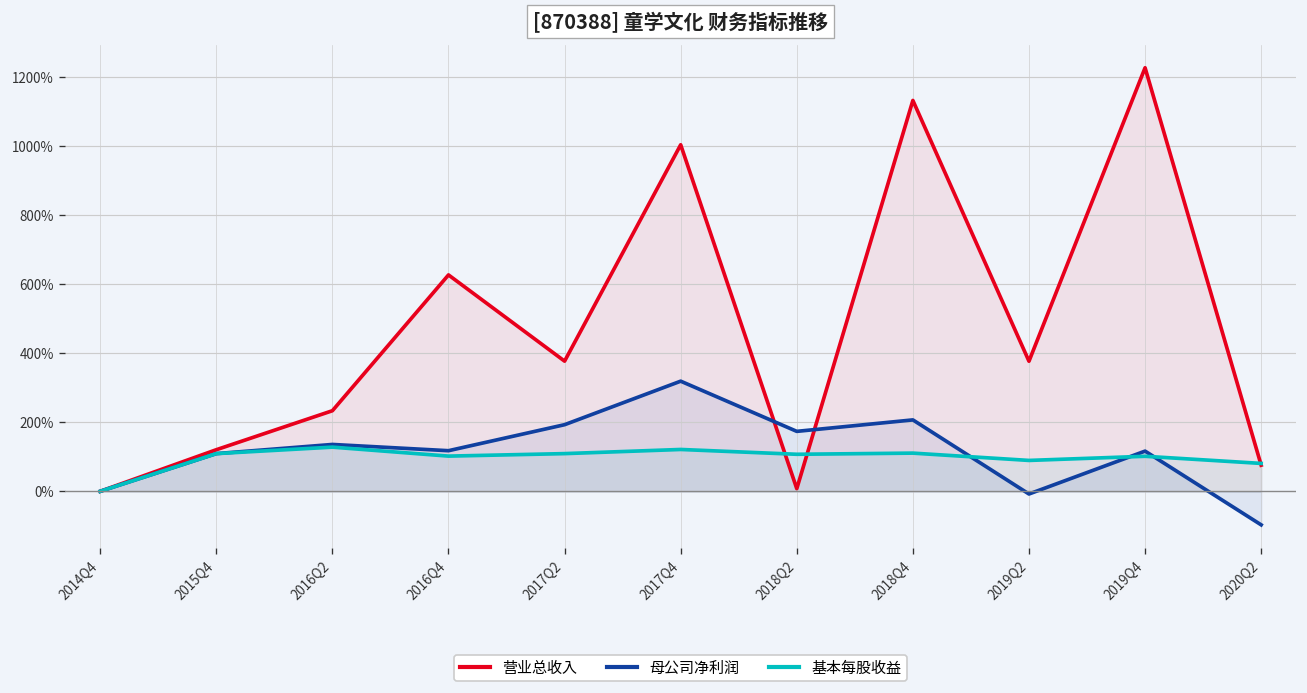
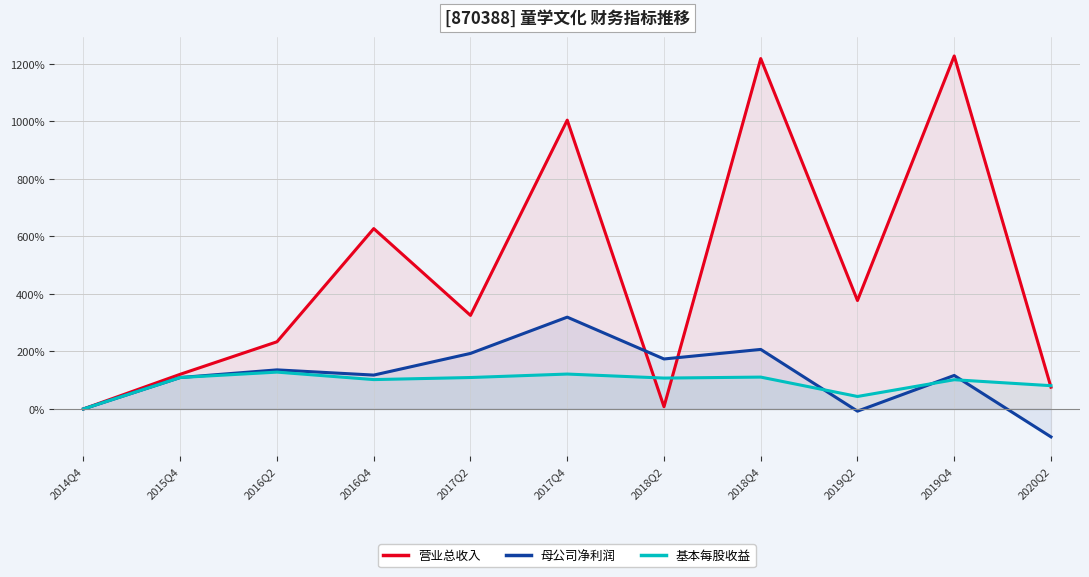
  {
    "营业总收入": {
      "2015Q4": "120%",
      "2016Q2": "230%",
      "2016Q4": "630%",
-     "2017Q2": "380%",
+     "2017Q2": "320%",
      "2017Q4": "1000%",
      "2018Q2": "10%",
-     "2018Q4": "1130%",
+     "2018Q4": "1220%",
      "2019Q2": "380%",
      "2019Q4": "1230%"
    },
    "基本每股收益": {
      "2016Q4": "100%",
      "2017Q2": "110%",
      "2017Q4": "120%",
      "2018Q2": "110%",
      "2018Q4": "110%",
-     "2019Q2": "90%",
+     "2019Q2": "40%",
      "2019Q4": "100%"
    }
  }
